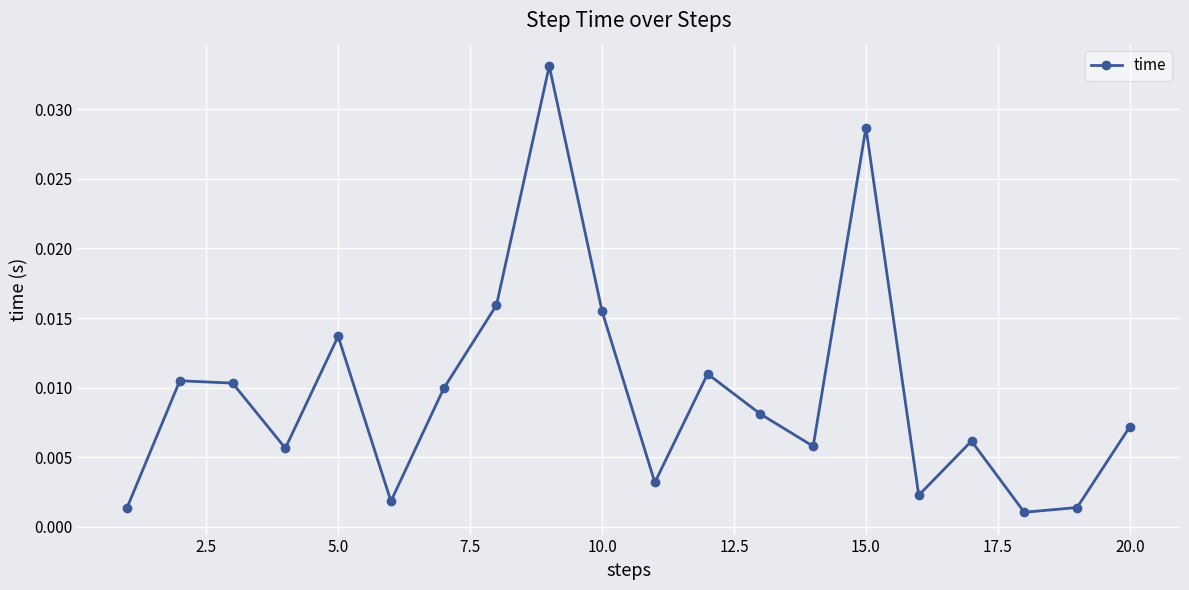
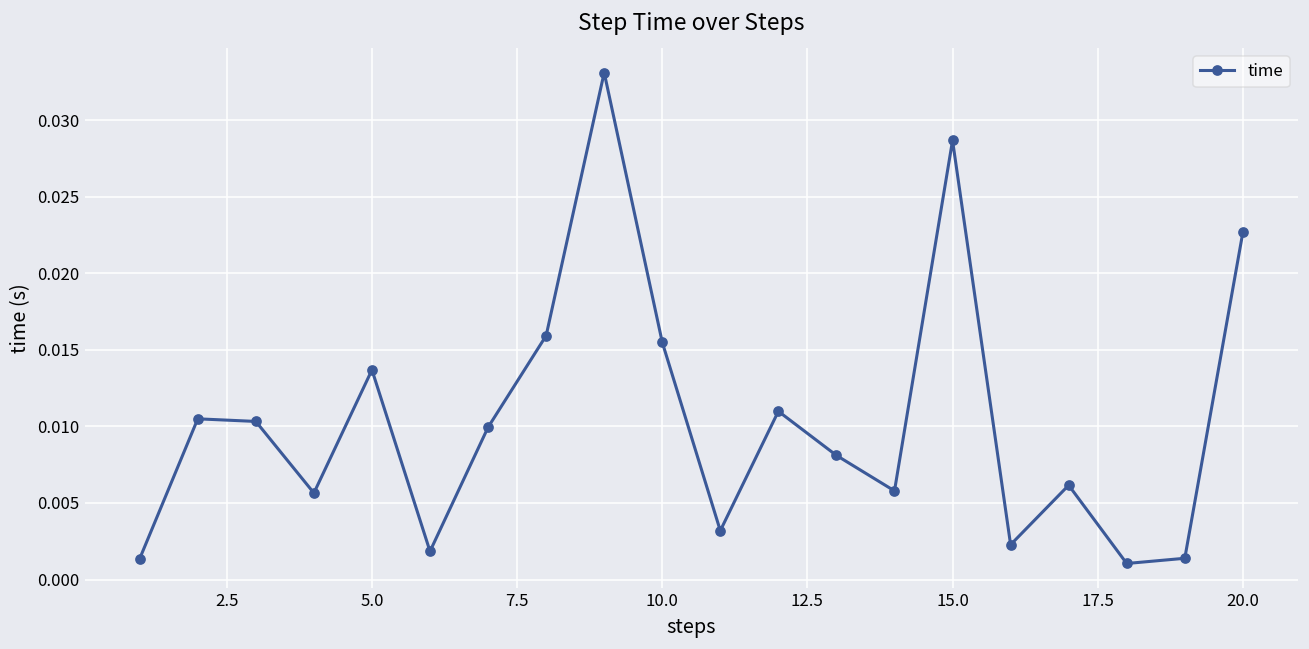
  {
    "5.0": 0.0137,
    "10.0": 0.0155,
    "15.0": 0.0287,
-   "20.0": 0.0072
+   "20.0": 0.0227
  }
